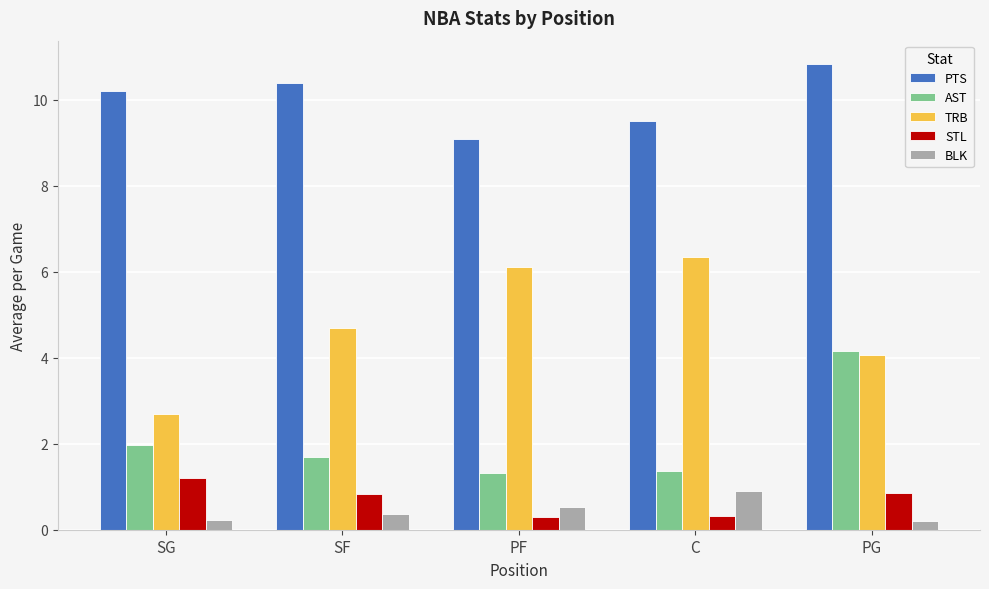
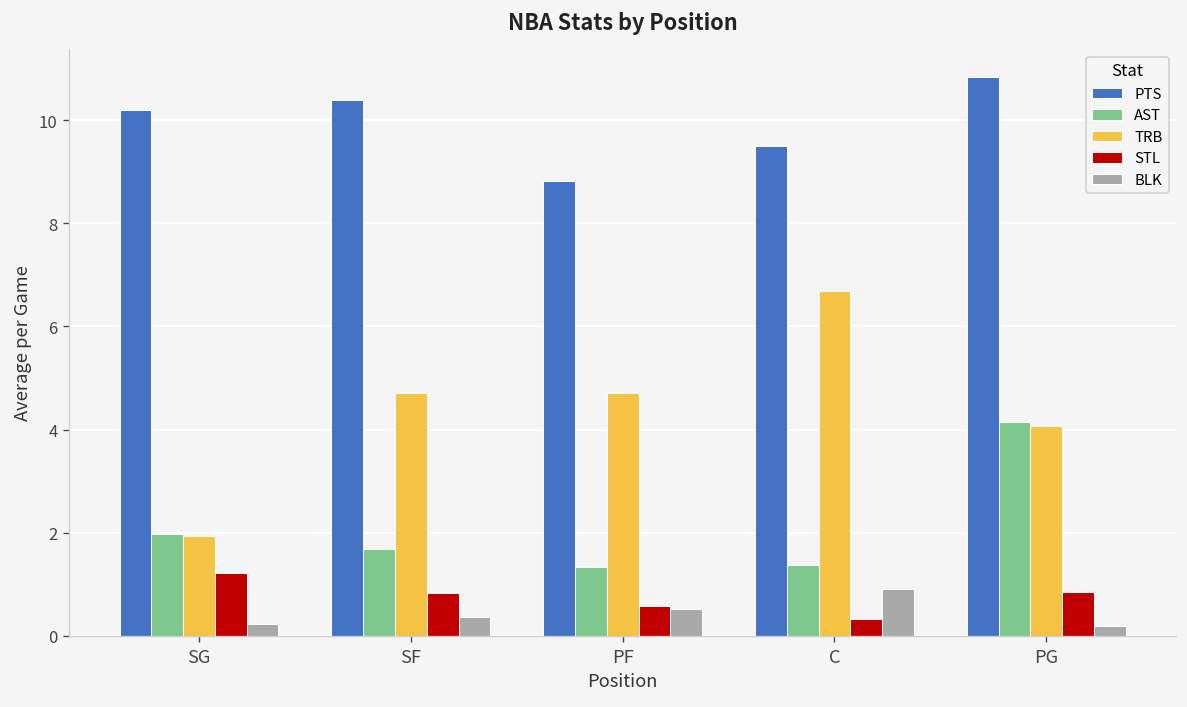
  {
    "PTS": {
      "SG": 10.2,
      "SF": 10.4,
-     "PF": 9.1,
+     "PF": 8.8,
      "C": 9.5,
      "PG": 10.8
    },
    "TRB": {
-     "SG": 2.7,
+     "SG": 1.9,
      "SF": 4.7,
-     "PF": 6.1,
-     "C": 6.3,
+     "PF": 4.7,
+     "C": 6.7,
      "PG": 4.1
    },
    "STL": {
      "SG": 1.2,
      "SF": 0.8,
-     "PF": 0.3,
+     "PF": 0.6,
      "C": 0.3,
      "PG": 0.9
    }
  }
